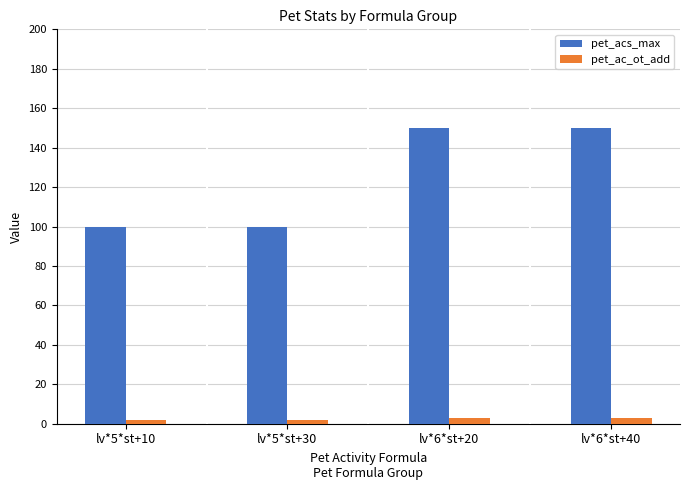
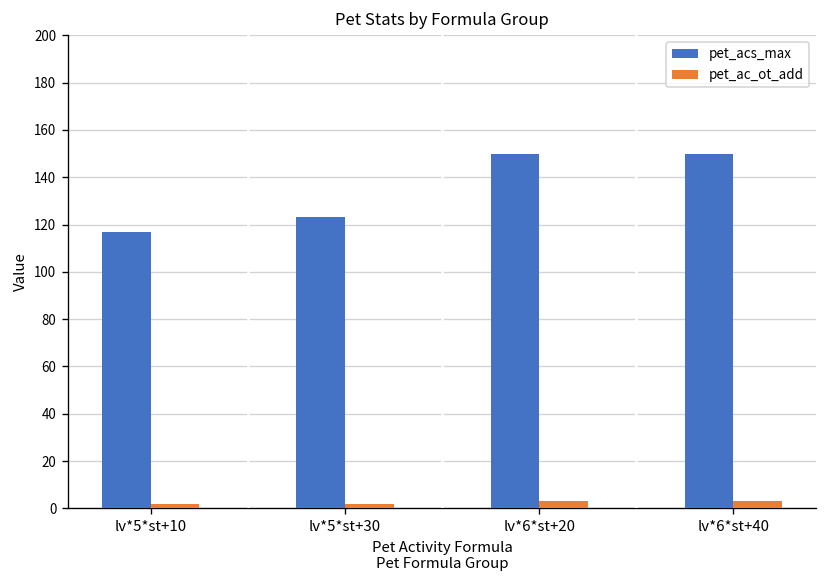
  {
    "pet_acs_max": {
-     "lv*5*st+10": 100,
-     "lv*5*st+30": 100,
+     "lv*5*st+10": 117,
+     "lv*5*st+30": 123,
      "lv*6*st+20": 150,
      "lv*6*st+40": 150
    },
    "pet_ac_ot_add": {
      "lv*5*st+10": 2,
      "lv*5*st+30": 2,
      "lv*6*st+20": 3,
      "lv*6*st+40": 3
    }
  }
